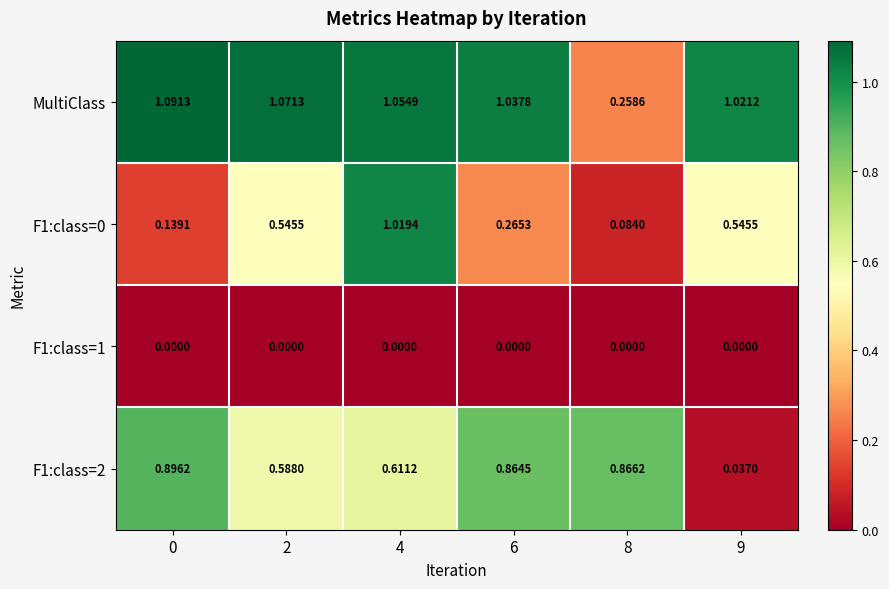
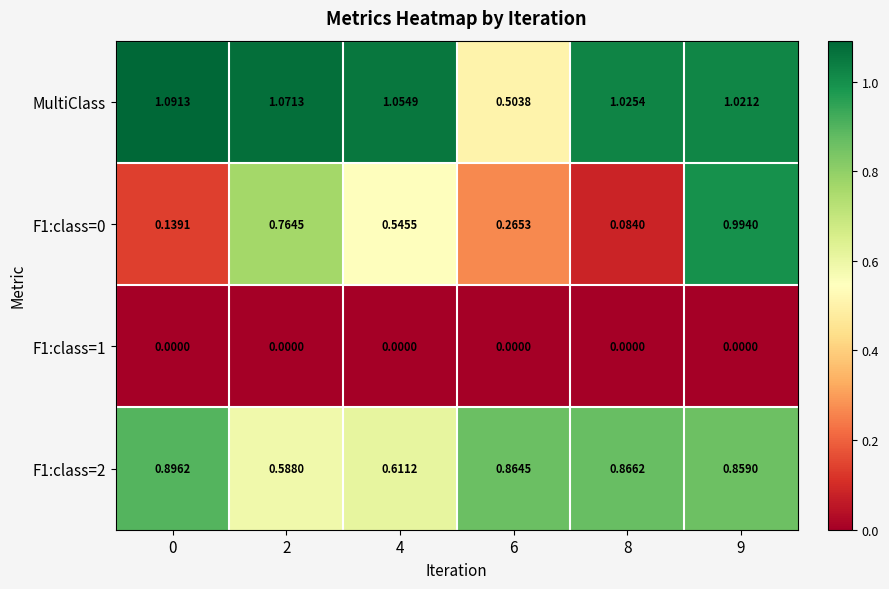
  {
    "MultiClass": {
      "0": 1.0913,
      "2": 1.0713,
      "4": 1.0549,
-     "6": 1.0378,
-     "8": 0.2586,
+     "6": 0.5038,
+     "8": 1.0254,
      "9": 1.0212
    },
    "F1:class=0": {
      "0": 0.1391,
-     "2": 0.5455,
-     "4": 1.0194,
+     "2": 0.7645,
+     "4": 0.5455,
      "6": 0.2653,
      "8": 0.0840,
-     "9": 0.5455
+     "9": 0.9940
    },
    "F1:class=1": {
      "0": 0.0000,
      "2": 0.0000,
      "4": 0.0000,
      "6": 0.0000,
      "8": 0.0000,
      "9": 0.0000
    },
    "F1:class=2": {
      "0": 0.8962,
      "2": 0.5880,
      "4": 0.6112,
      "6": 0.8645,
      "8": 0.8662,
-     "9": 0.0370
+     "9": 0.8590
    }
  }
